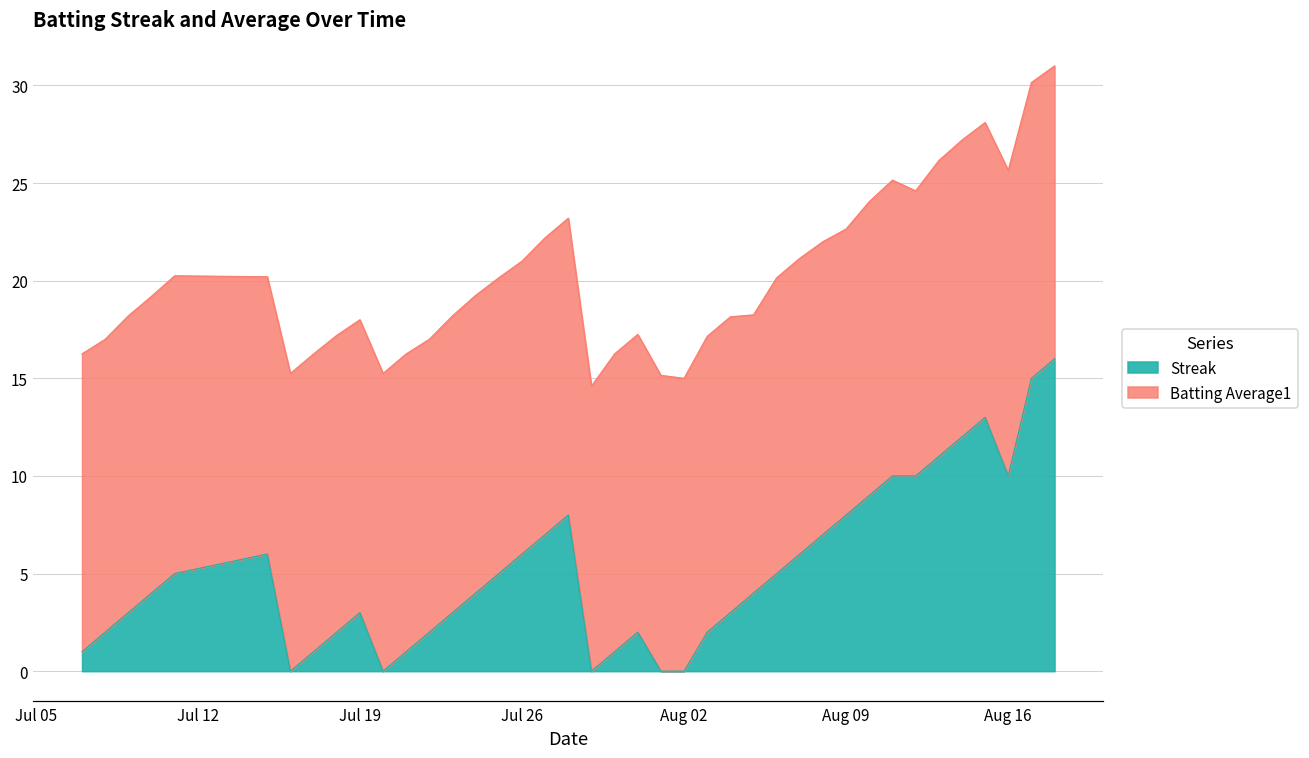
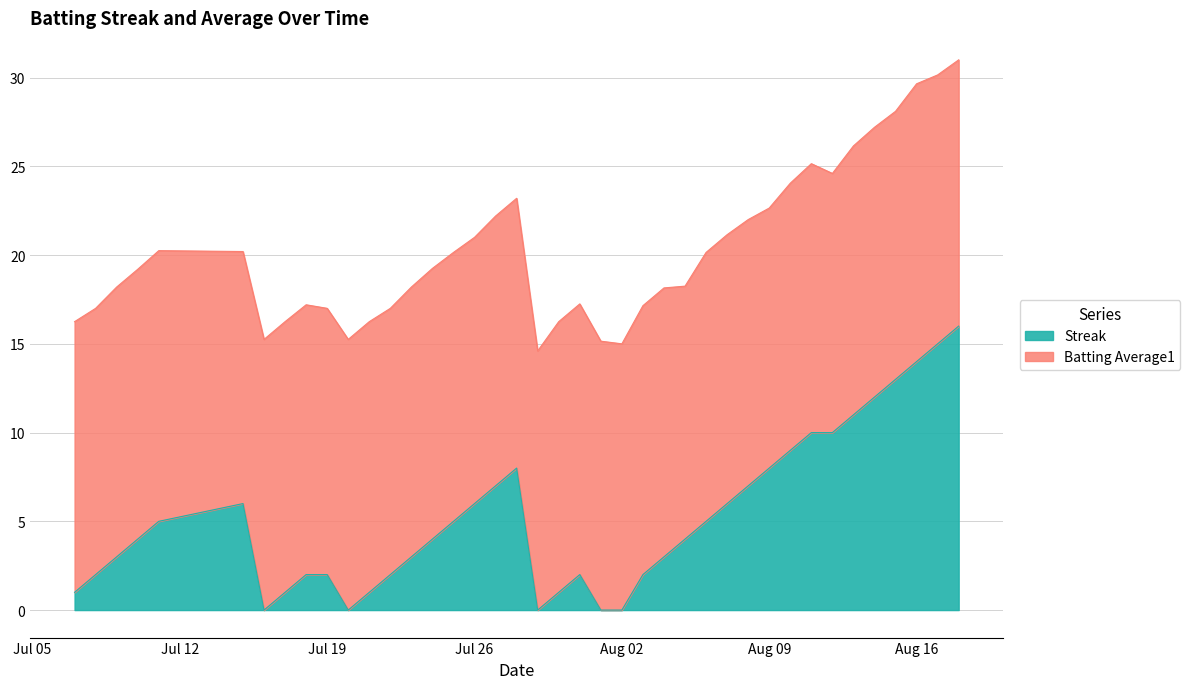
  {
    "Streak": {
-     "Jul 19": 3,
+     "Jul 19": 2,
      "Jul 26": 6,
      "Aug 02": 0,
      "Aug 09": 8,
-     "Aug 16": 10
+     "Aug 16": 14
    },
    "Batting Average1": {
      "Jul 19": 15,
      "Jul 26": 15,
      "Aug 02": 15,
      "Aug 09": 14.6,
      "Aug 16": 15.6
    }
  }
